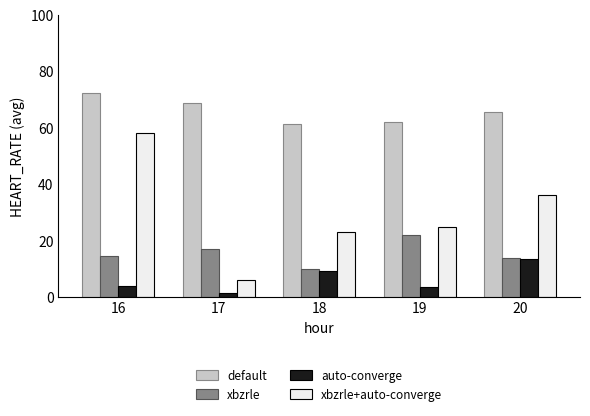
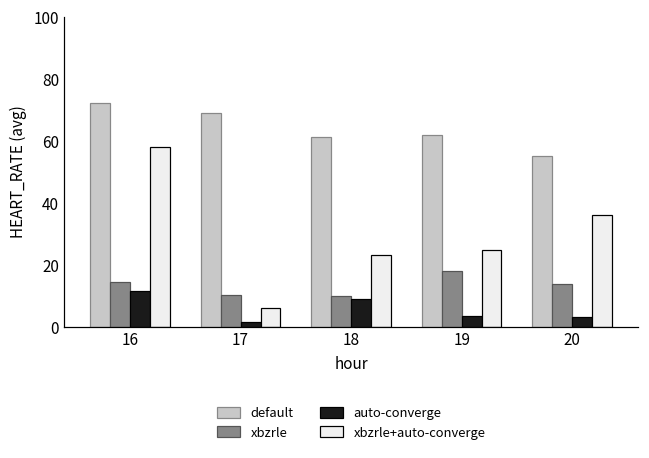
  {
    "default": {
      "16": 72,
      "17": 69,
      "18": 61,
      "19": 62,
-     "20": 66
+     "20": 55
    },
    "xbzrle": {
      "16": 15,
-     "17": 17,
+     "17": 10,
      "18": 10,
-     "19": 22,
+     "19": 18,
      "20": 14
    },
    "auto-converge": {
-     "16": 4,
+     "16": 12,
      "17": 2,
      "18": 9,
      "19": 4,
-     "20": 13
+     "20": 3
    },
    "xbzrle+auto-converge": {
      "16": 58,
      "17": 6,
      "18": 23,
      "19": 25,
      "20": 36
    }
  }
